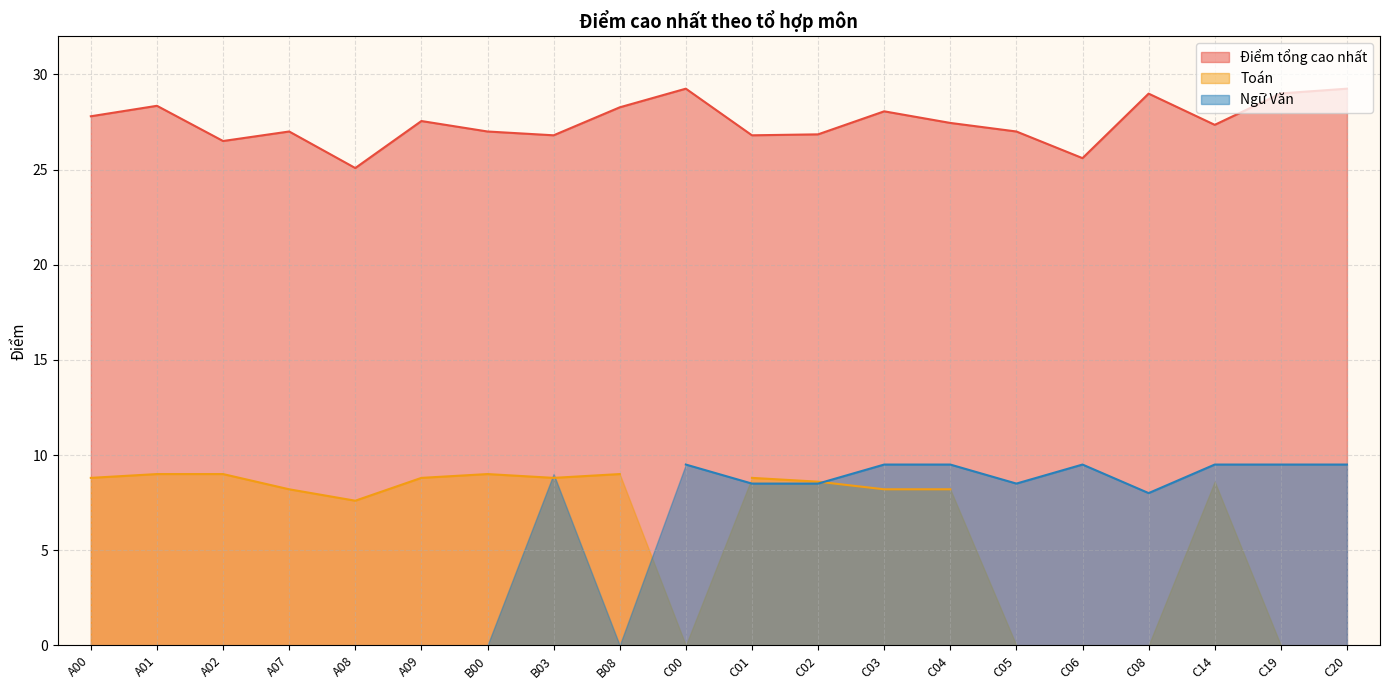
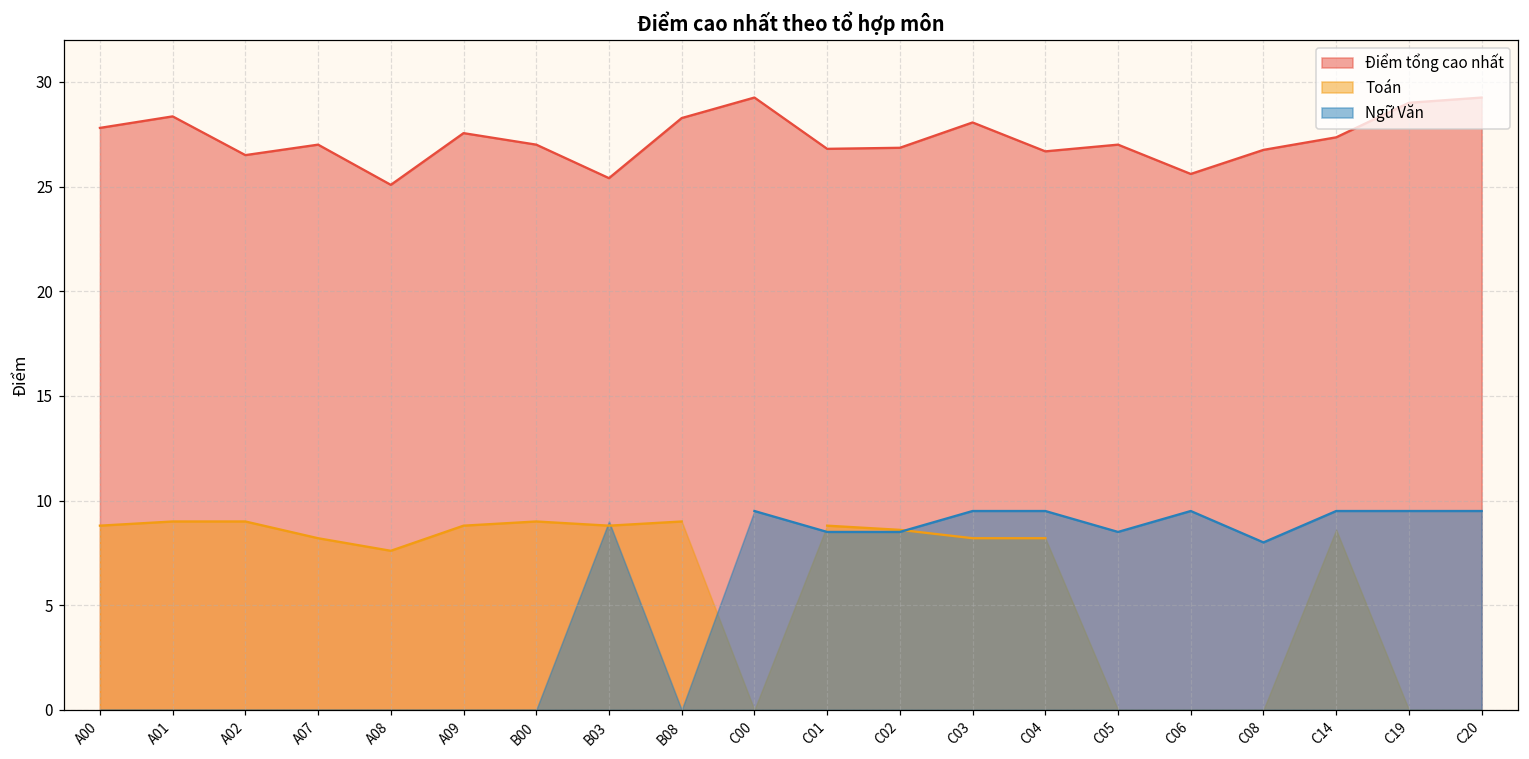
  {
    "Điểm tổng cao nhất": {
      "A00": 27.8,
      "A01": 28.4,
      "A02": 26.5,
      "A07": 27.0,
      "A08": 25.1,
      "A09": 27.6,
      "B00": 27.0,
-     "B03": 26.8,
+     "B03": 25.4,
      "B08": 28.3,
      "C00": 29.3,
      "C01": 26.8,
      "C02": 26.9,
      "C03": 28.1,
-     "C04": 27.5,
+     "C04": 26.7,
      "C05": 27.0,
      "C06": 25.6,
-     "C08": 29.0,
+     "C08": 26.8,
      "C14": 27.4
    }
  }
